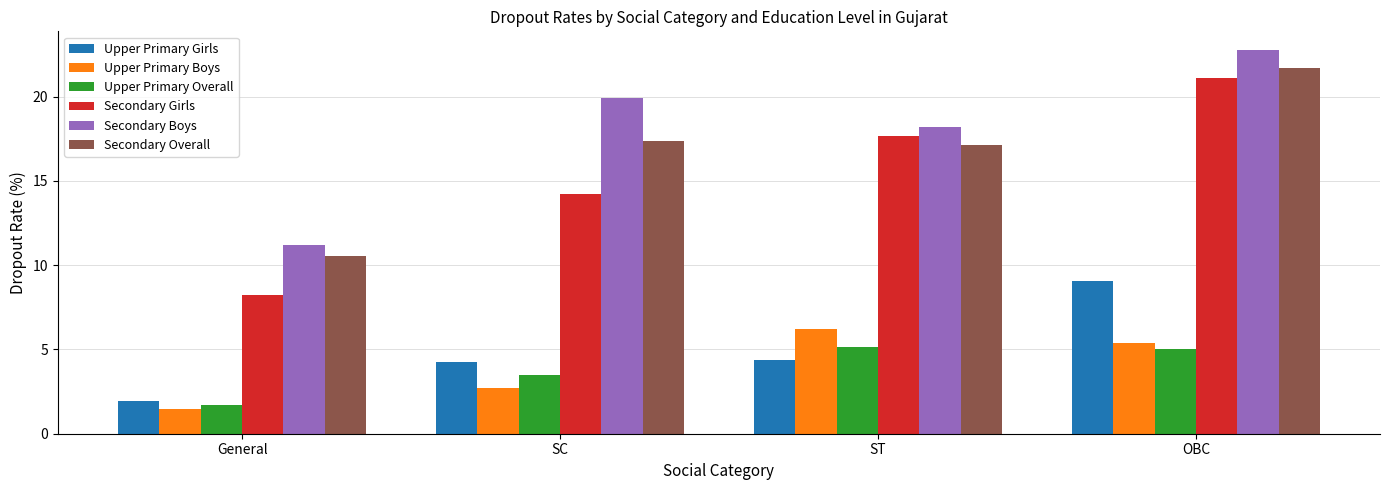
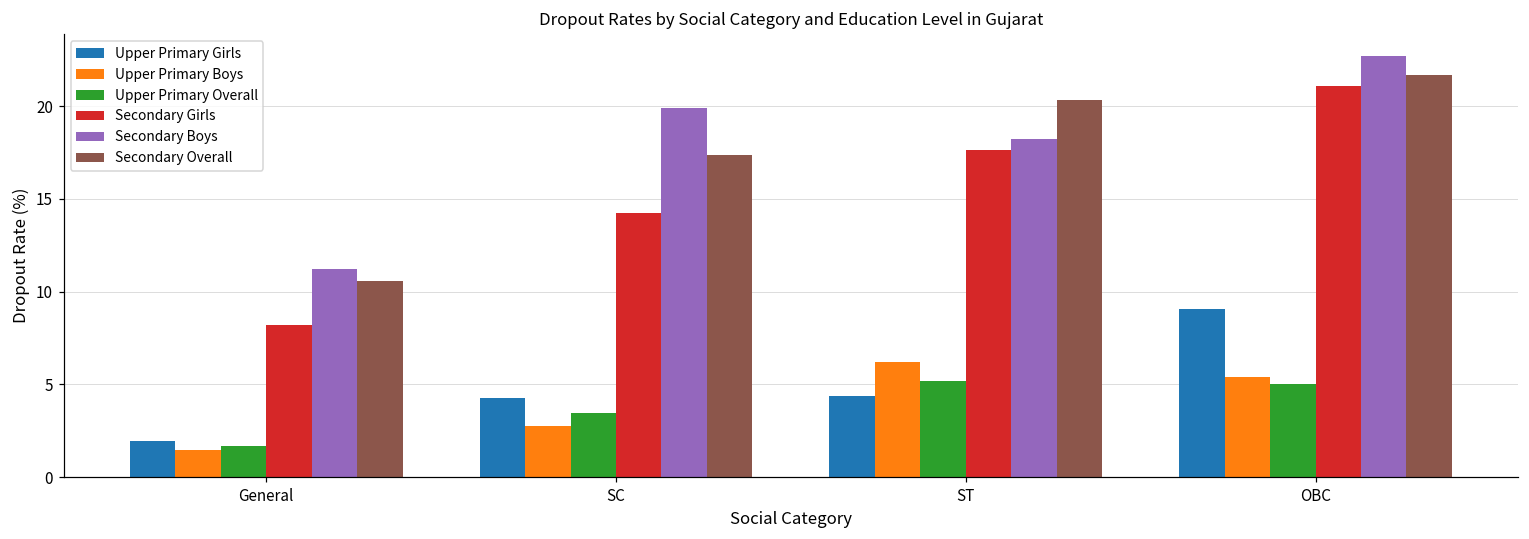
  {
    "Upper Primary Girls": {
      "General": 1.9,
      "SC": 4.3,
      "ST": 4.4,
      "OBC": 9.0
    },
    "Upper Primary Boys": {
      "General": 1.5,
      "SC": 2.7,
      "ST": 6.2,
      "OBC": 5.4
    },
    "Upper Primary Overall": {
      "General": 1.7,
      "SC": 3.5,
      "ST": 5.2,
      "OBC": 5.0
    },
    "Secondary Girls": {
      "General": 8.2,
      "SC": 14.2,
      "ST": 17.6,
      "OBC": 21.1
    },
    "Secondary Boys": {
      "General": 11.2,
      "SC": 19.9,
      "ST": 18.2,
      "OBC": 22.7
    },
    "Secondary Overall": {
      "General": 10.6,
      "SC": 17.4,
-     "ST": 17.1,
+     "ST": 20.4,
      "OBC": 21.7
    }
  }
